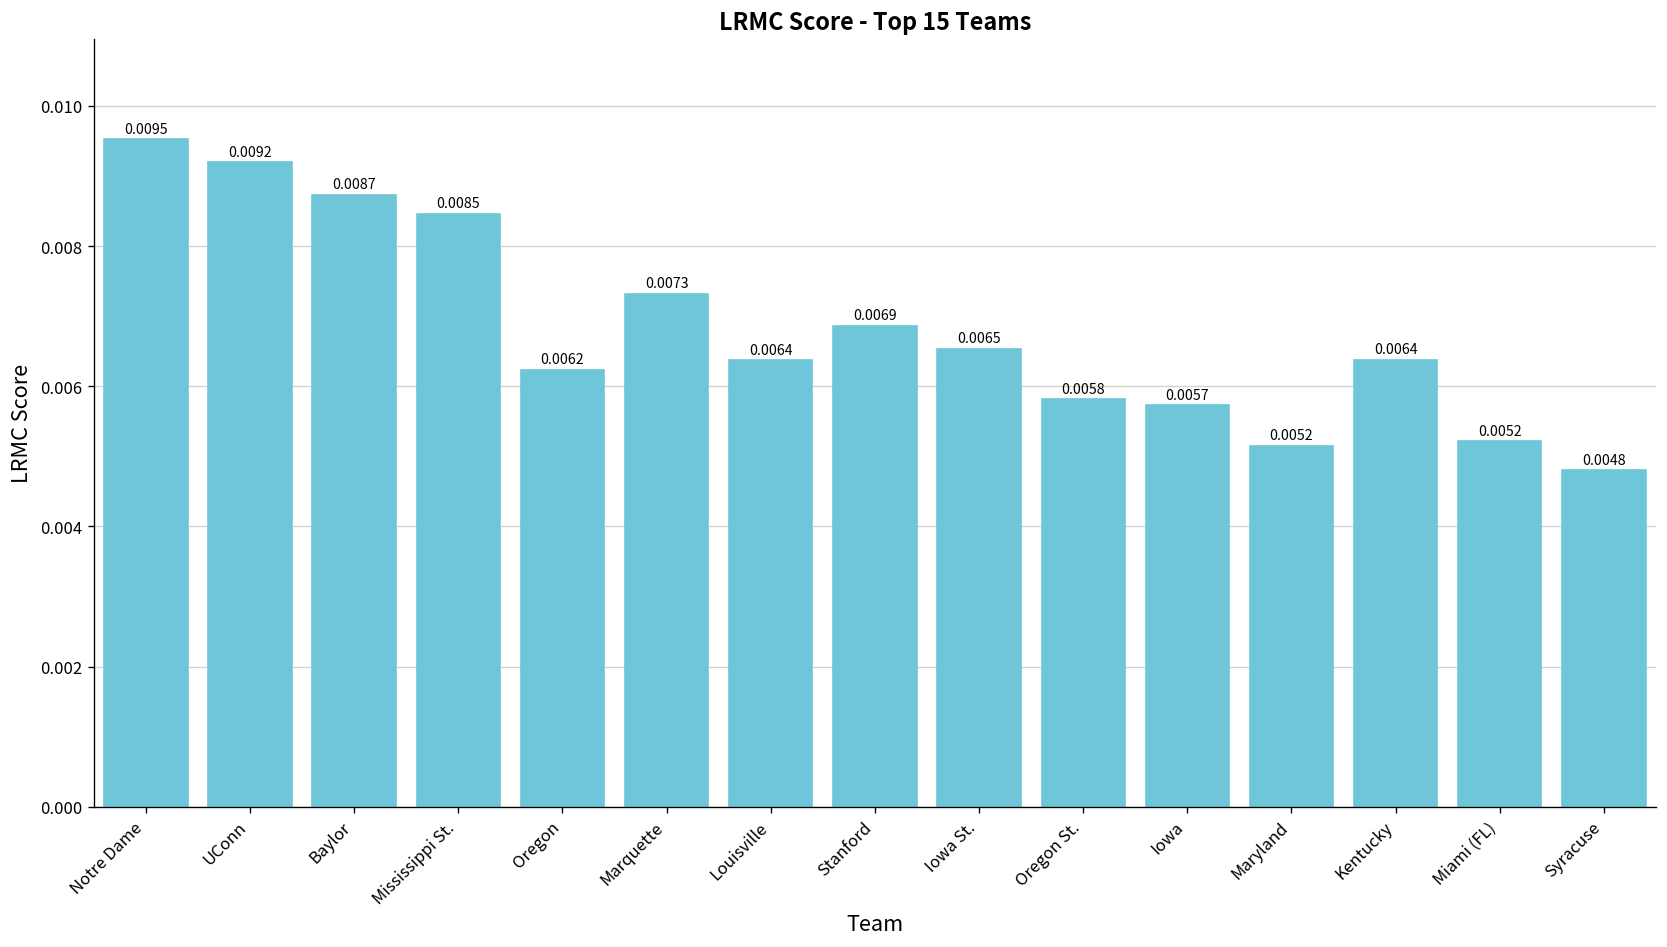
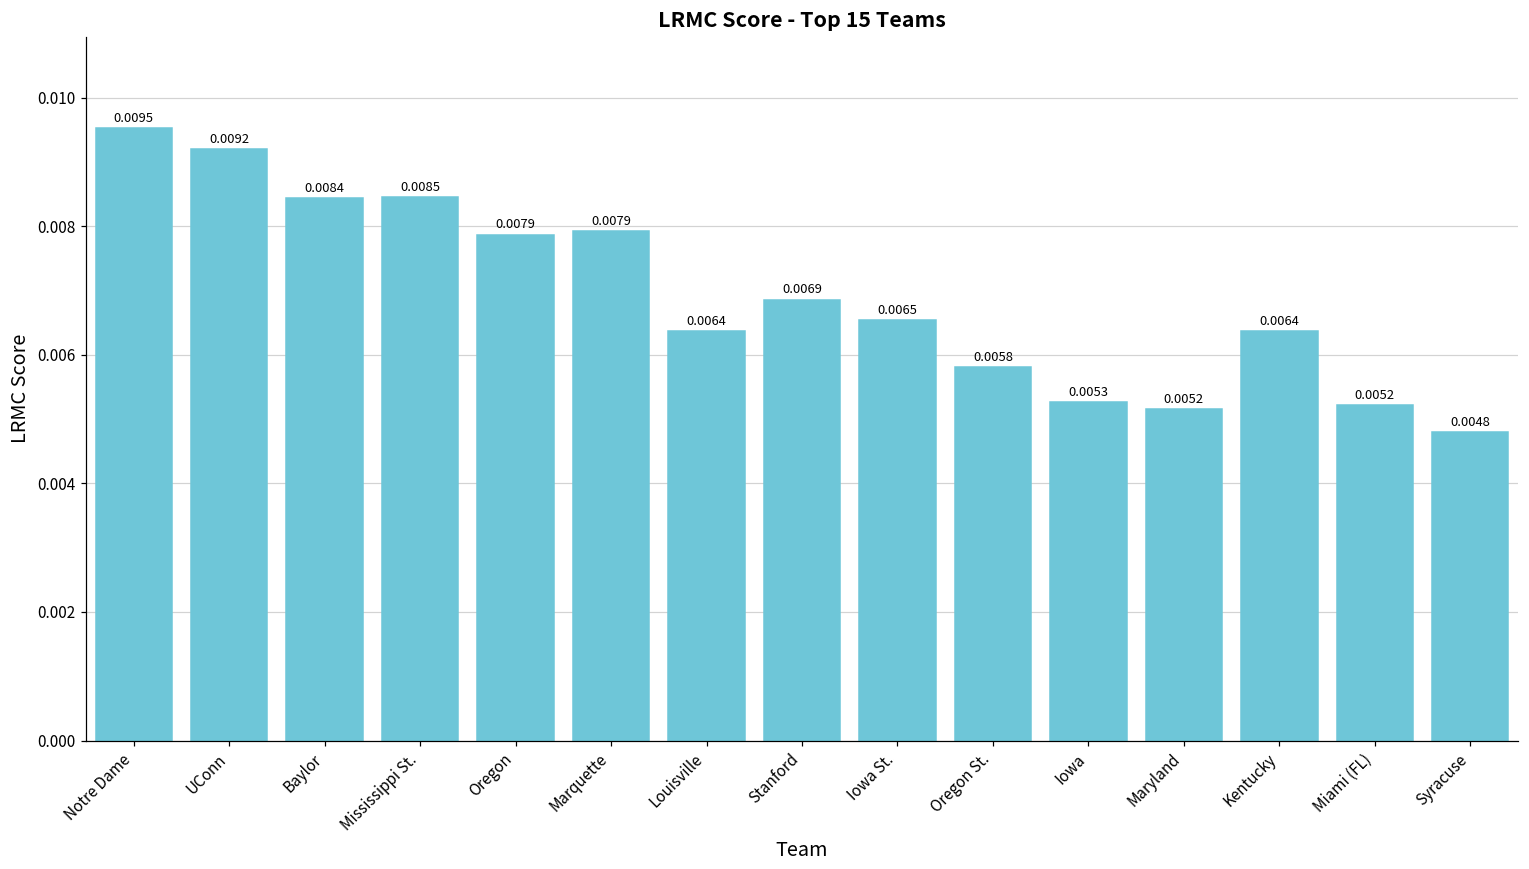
  {
    "Notre Dame": 0.0095,
    "UConn": 0.0092,
-   "Baylor": 0.0087,
+   "Baylor": 0.0084,
    "Mississippi St.": 0.0085,
-   "Oregon": 0.0062,
-   "Marquette": 0.0073,
+   "Oregon": 0.0079,
+   "Marquette": 0.0079,
    "Louisville": 0.0064,
    "Stanford": 0.0069,
    "Iowa St.": 0.0065,
    "Oregon St.": 0.0058,
-   "Iowa": 0.0057,
+   "Iowa": 0.0053,
    "Maryland": 0.0052,
    "Kentucky": 0.0064,
    "Miami (FL)": 0.0052,
    "Syracuse": 0.0048
  }
